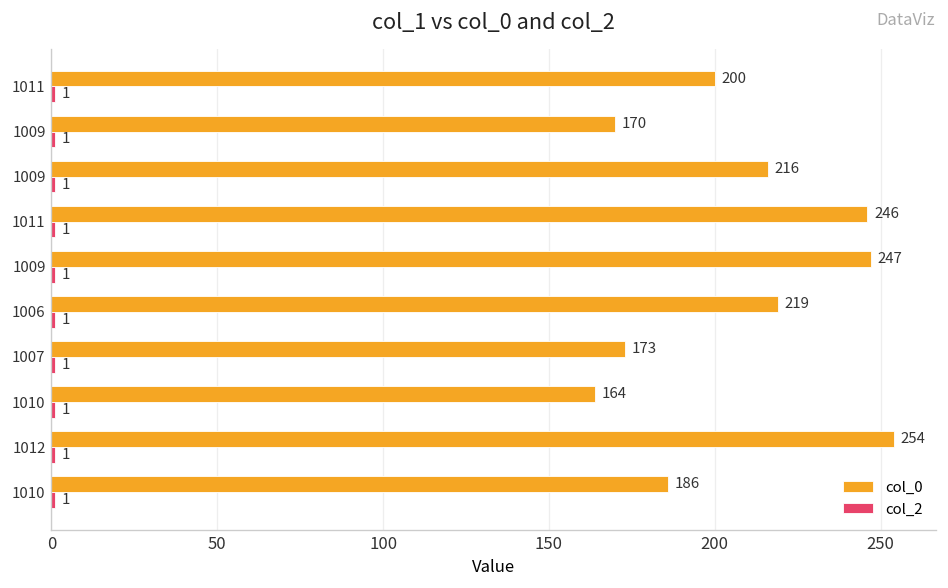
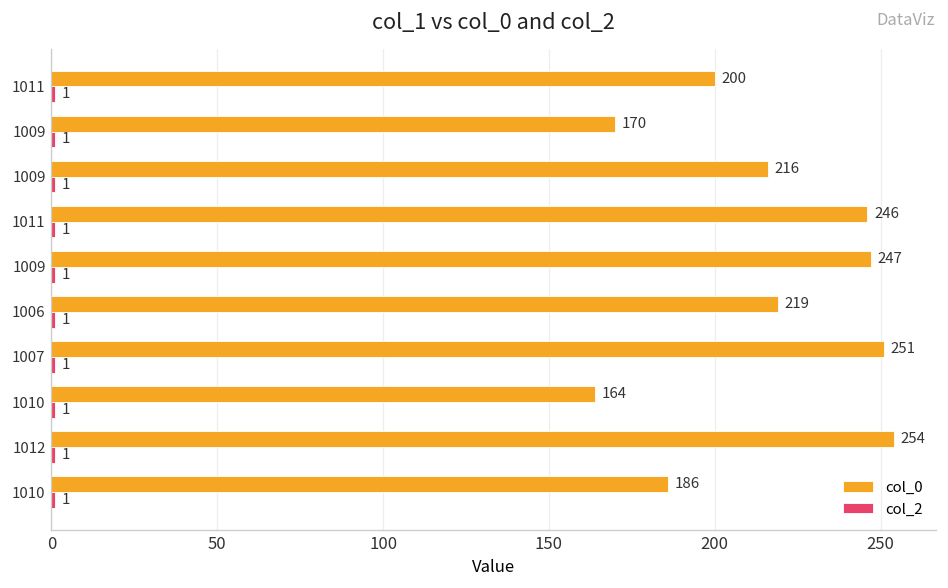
  {
    "col_0": {
      "1006": 219,
-     "1007": 173,
+     "1007": 251,
      "1012": 254
    },
    "col_2": {
      "1006": 1,
      "1007": 1,
      "1012": 1
    }
  }
